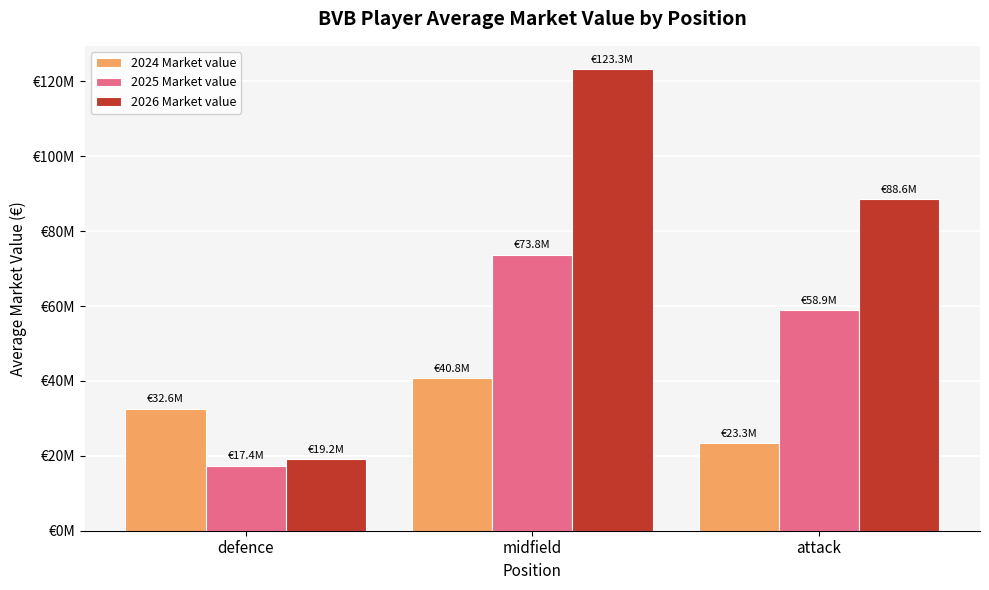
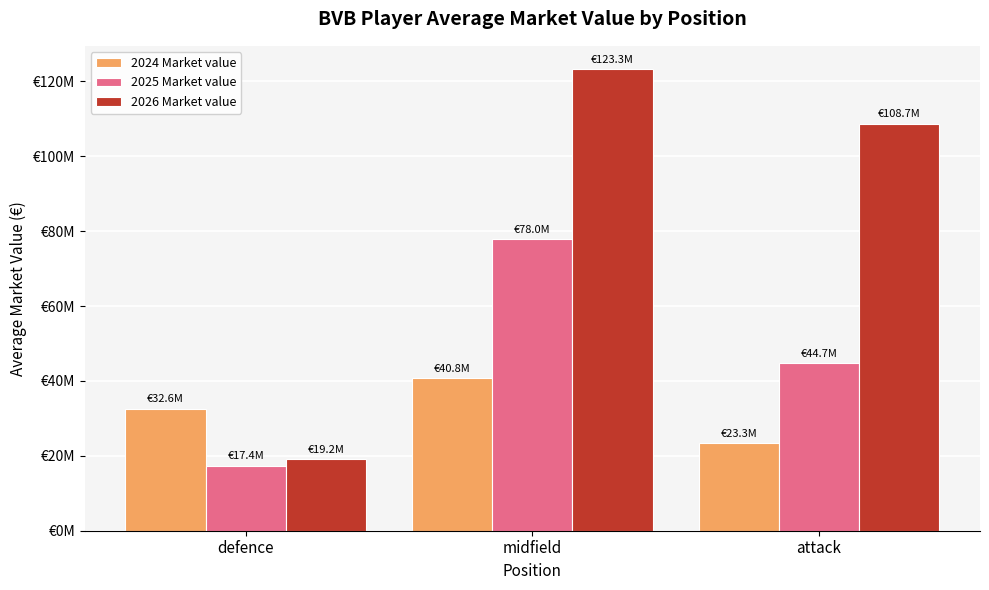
  {
    "2024 Market value": {
      "defence": "€32.6M",
      "midfield": "€40.8M",
      "attack": "€23.3M"
    },
    "2025 Market value": {
      "defence": "€17.4M",
-     "midfield": "€73.8M",
-     "attack": "€58.9M"
+     "midfield": "€78.0M",
+     "attack": "€44.7M"
    },
    "2026 Market value": {
      "defence": "€19.2M",
      "midfield": "€123.3M",
-     "attack": "€88.6M"
+     "attack": "€108.7M"
    }
  }
